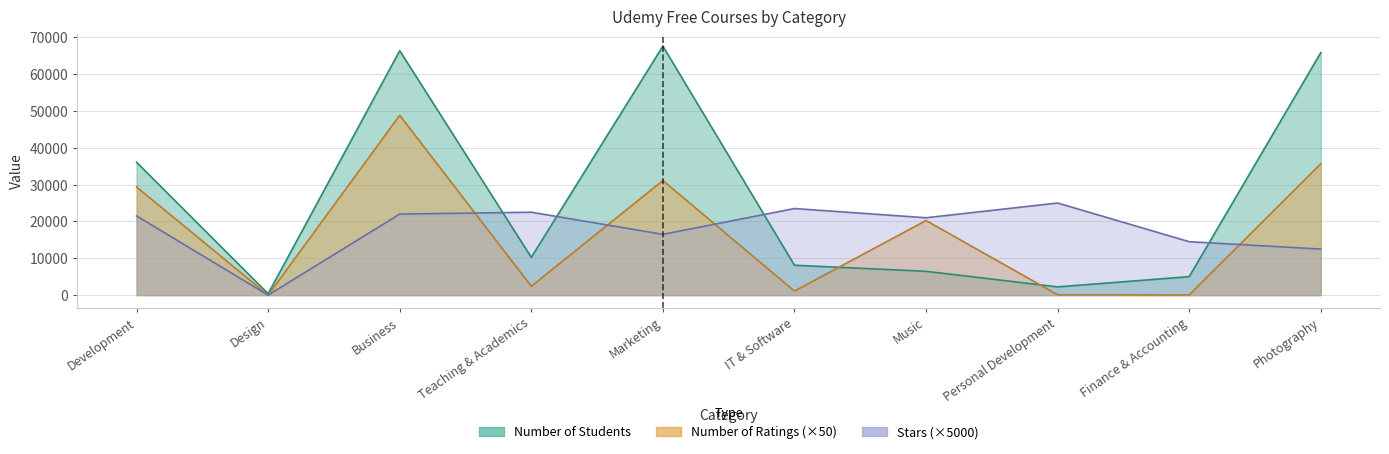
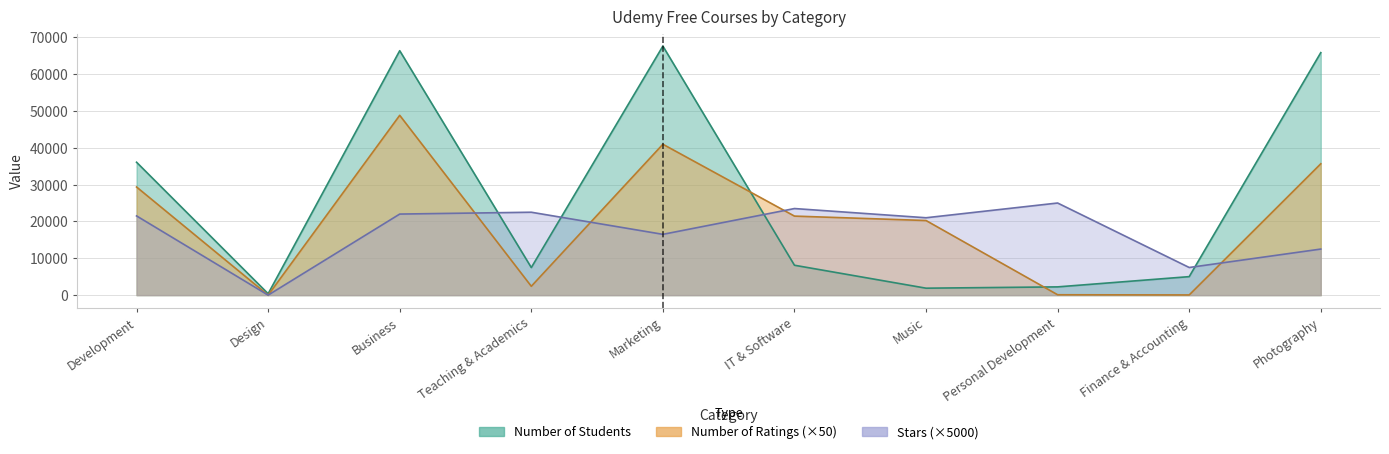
  {
    "Number of Students": {
      "Development": 36000,
      "Business": 66000,
-     "Teaching & Academics": 10000,
+     "Teaching & Academics": 7000,
      "Marketing": 68000,
      "IT & Software": 8000,
-     "Music": 6000,
+     "Music": 2000,
      "Personal Development": 2000,
      "Finance & Accounting": 5000,
      "Photography": 66000
    },
    "Number of Ratings (×50)": {
      "Development": 29000,
      "Business": 49000,
      "Teaching & Academics": 2000,
-     "Marketing": 31000,
-     "IT & Software": 1000,
+     "Marketing": 41000,
+     "IT & Software": 21000,
      "Music": 20000,
      "Personal Development": 0,
      "Finance & Accounting": 0,
      "Photography": 36000
    },
    "Stars (×5000)": {
      "Development": 22000,
      "Business": 22000,
      "Teaching & Academics": 23000,
      "Marketing": 17000,
      "IT & Software": 24000,
      "Music": 21000,
      "Personal Development": 25000,
-     "Finance & Accounting": 15000,
+     "Finance & Accounting": 8000,
      "Photography": 13000
    }
  }
